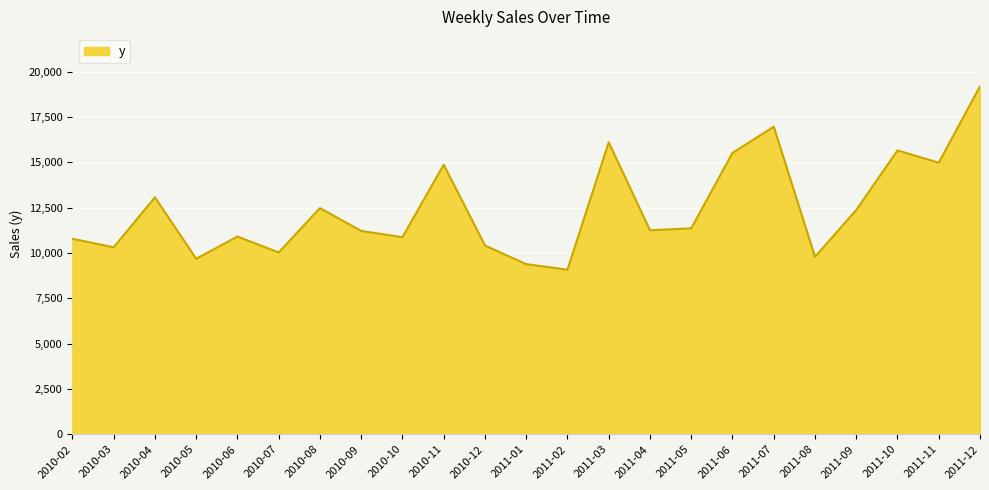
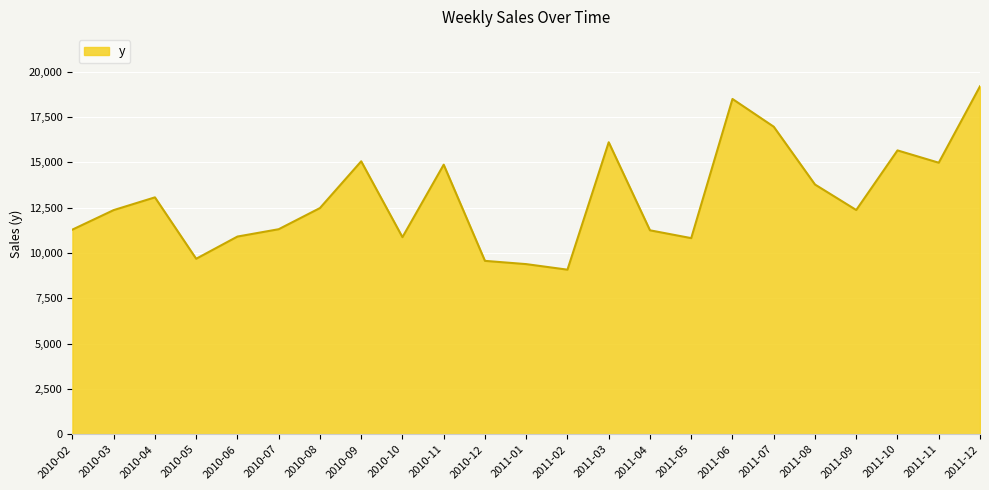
  {
-   "2010-02": "10,800",
-   "2010-03": "10,300",
+   "2010-02": "11,300",
+   "2010-03": "12,400",
    "2010-04": "13,100",
    "2010-05": "9,700",
    "2010-06": "10,900",
-   "2010-07": "10,000",
+   "2010-07": "11,300",
    "2010-08": "12,500",
-   "2010-09": "11,200",
+   "2010-09": "15,100",
    "2010-10": "10,900",
    "2010-11": "14,900",
-   "2010-12": "10,400",
+   "2010-12": "9,600",
    "2011-01": "9,400",
    "2011-02": "9,100",
    "2011-03": "16,100",
    "2011-04": "11,300",
-   "2011-05": "11,400",
-   "2011-06": "15,500",
+   "2011-05": "10,800",
+   "2011-06": "18,500",
    "2011-07": "17,000",
-   "2011-08": "9,800",
+   "2011-08": "13,800",
    "2011-09": "12,400",
    "2011-10": "15,700",
    "2011-11": "15,000",
    "2011-12": "19,200"
  }
